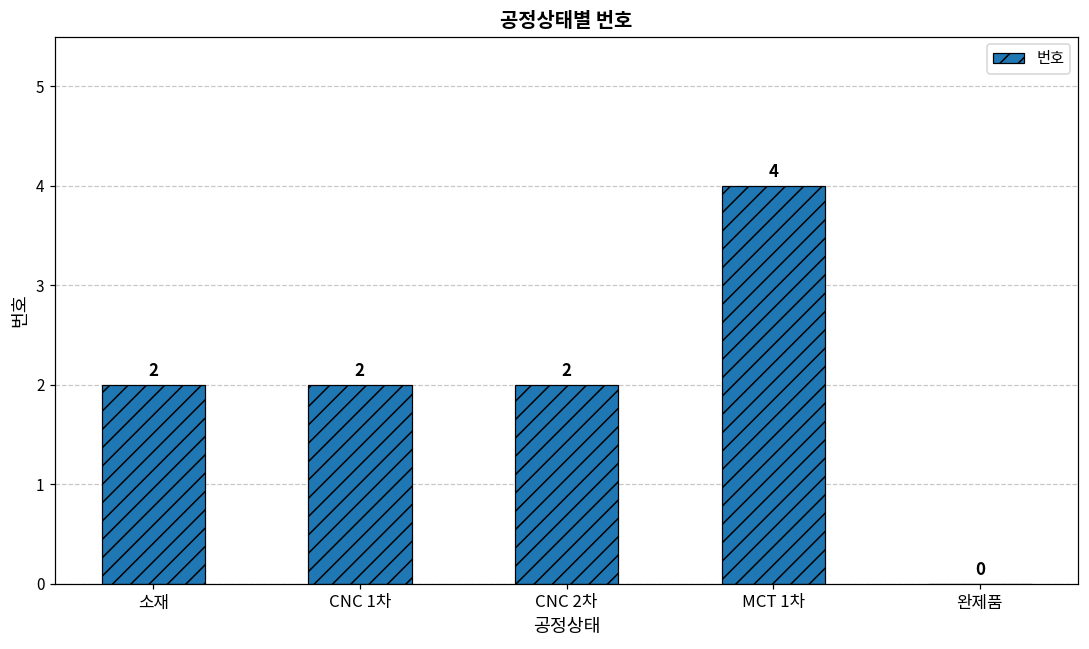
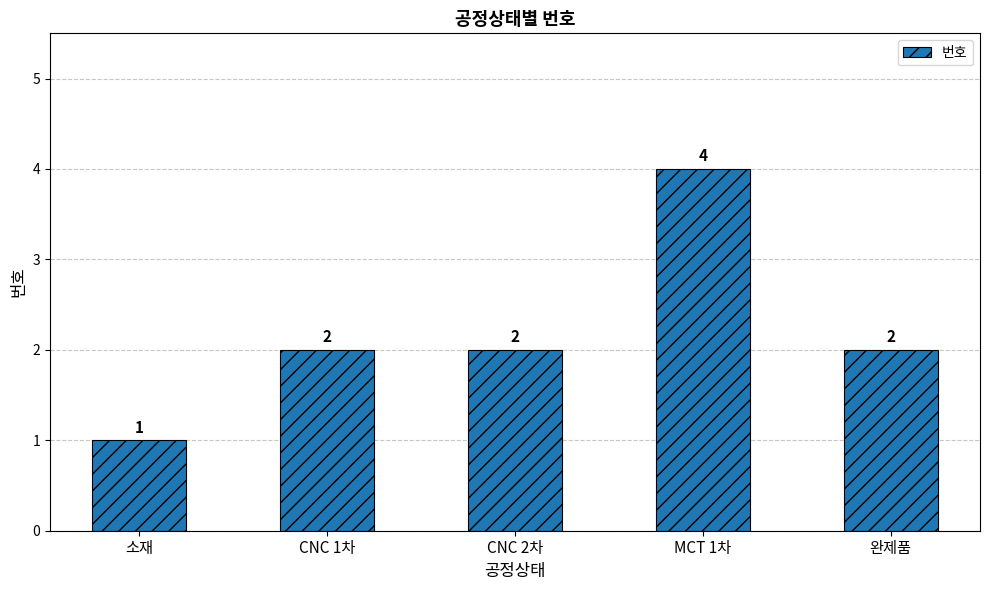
  {
-   "소재": 2,
+   "소재": 1,
    "CNC 1차": 2,
    "CNC 2차": 2,
    "MCT 1차": 4,
-   "완제품": 0
+   "완제품": 2
  }
